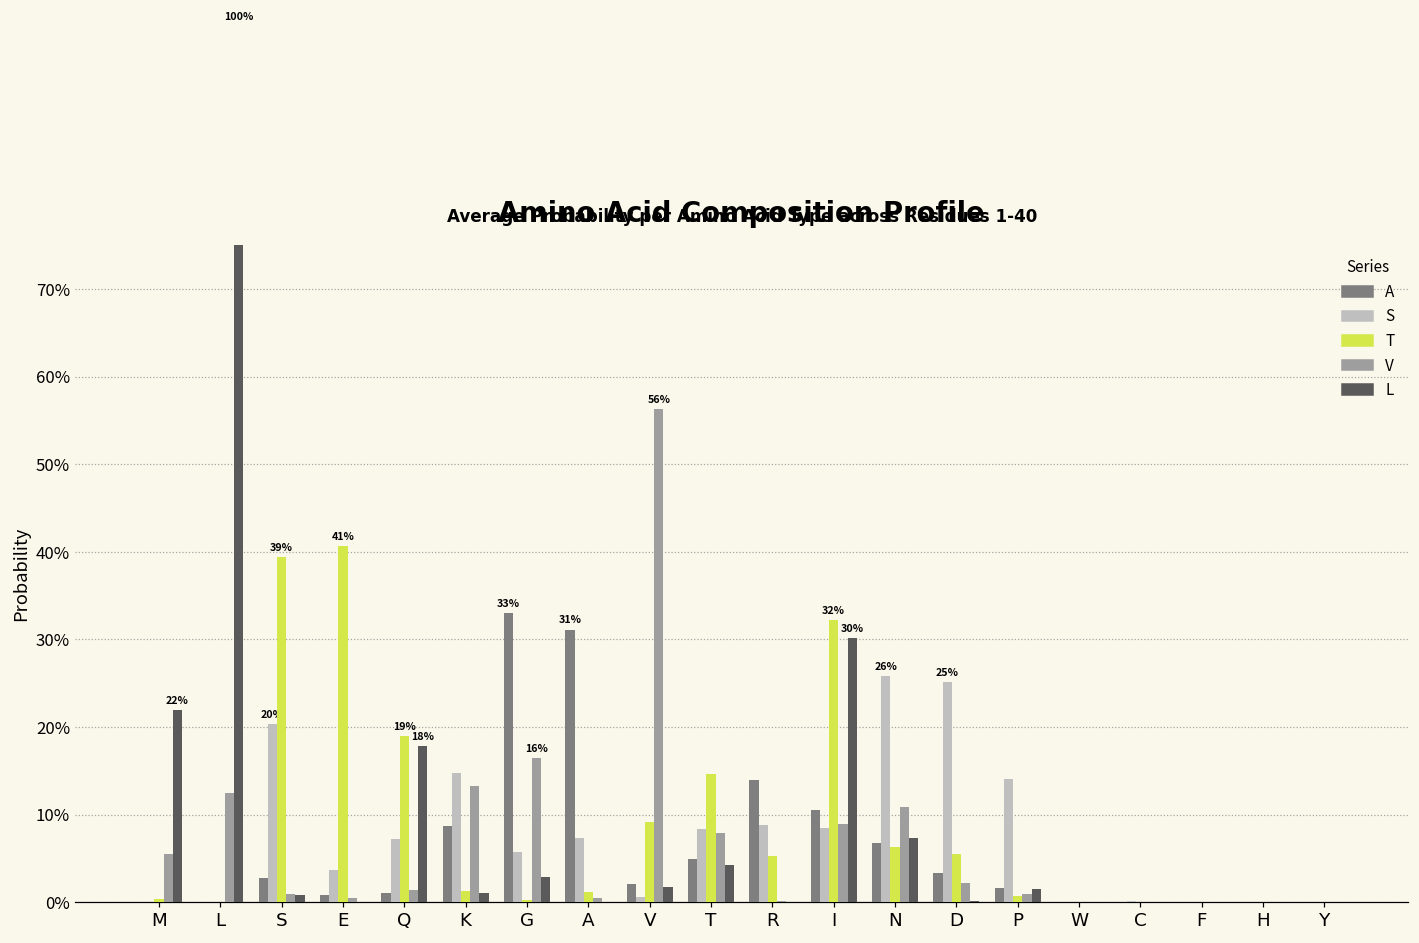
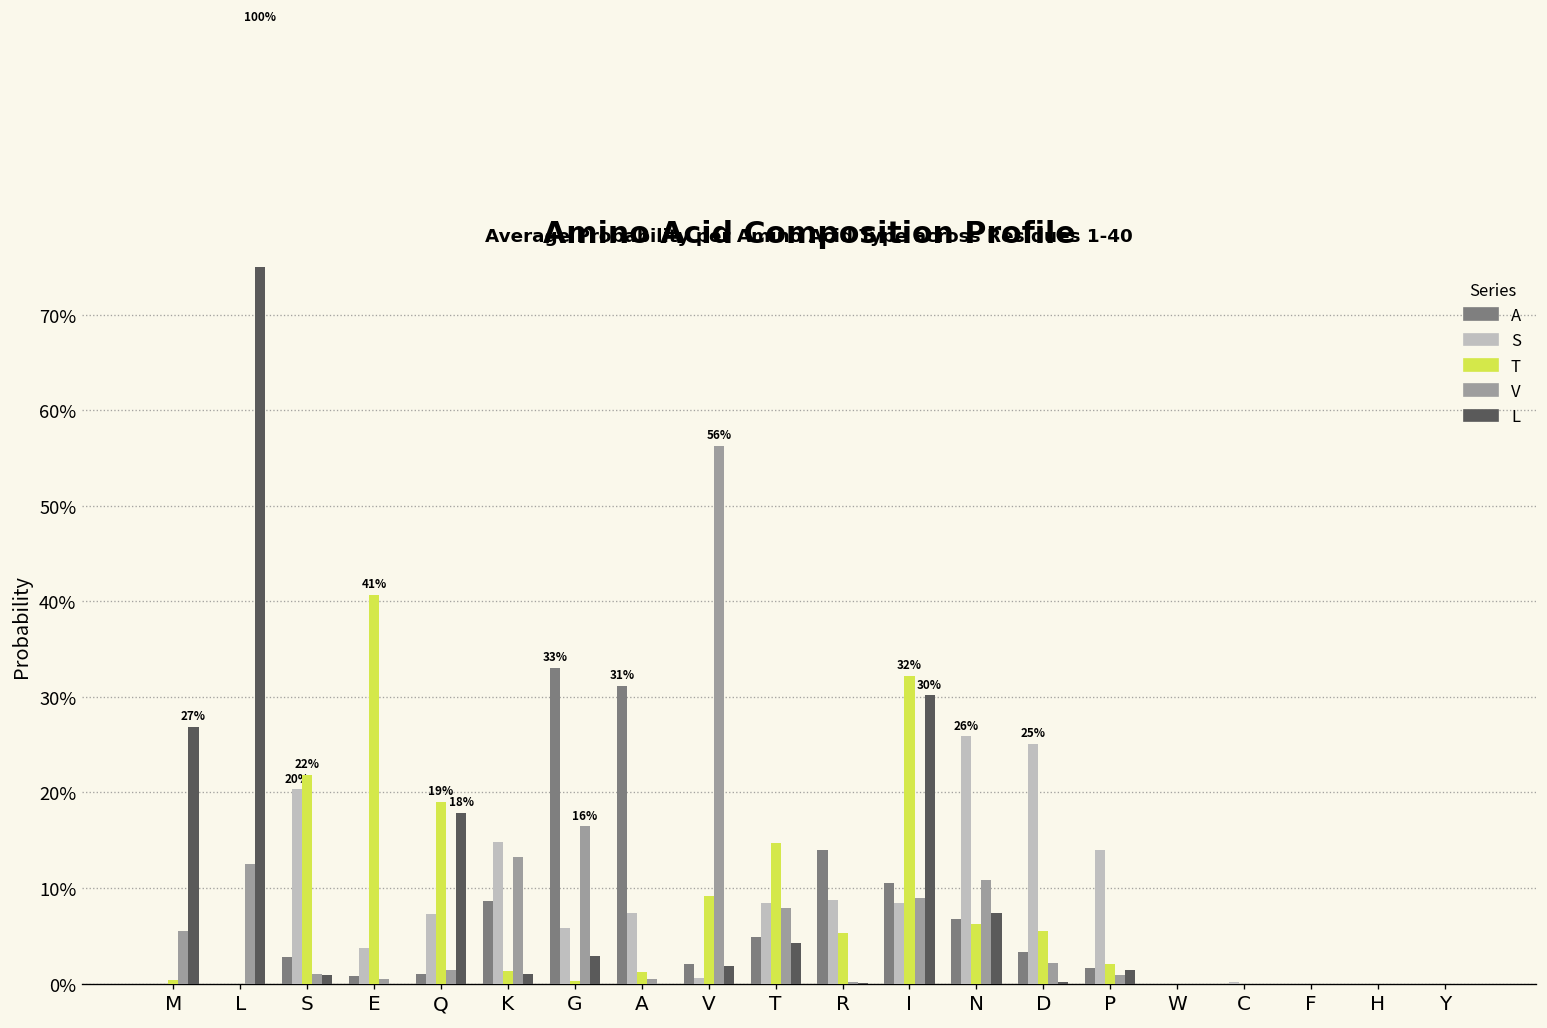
  {
    "T": {
-     "S": "39%",
+     "S": "22%",
      "E": "41%",
      "Q": "19%",
      "I": "32%",
-     "P": "1%"
+     "P": "2%"
    },
    "L": {
-     "M": "22%",
+     "M": "27%",
      "Q": "18%",
      "I": "30%"
    }
  }
